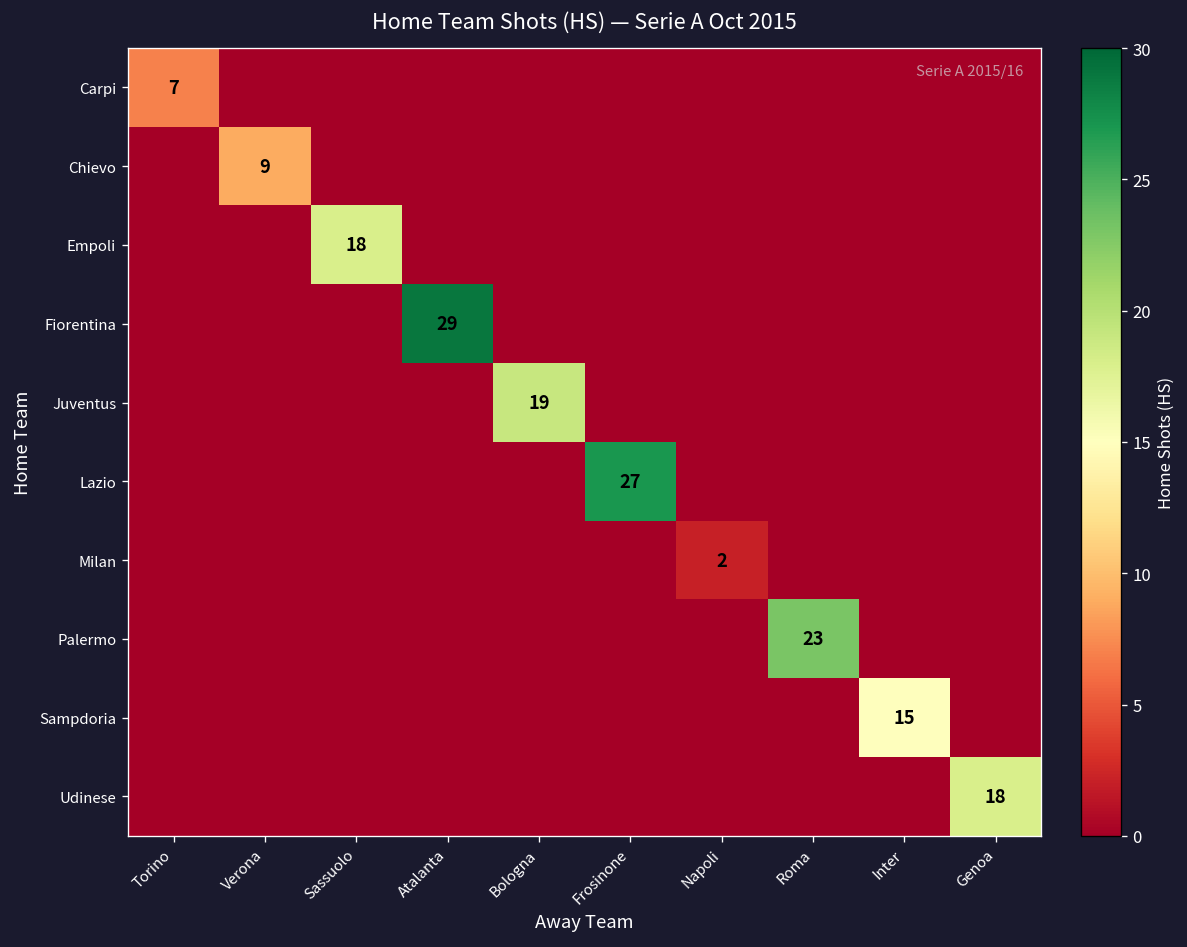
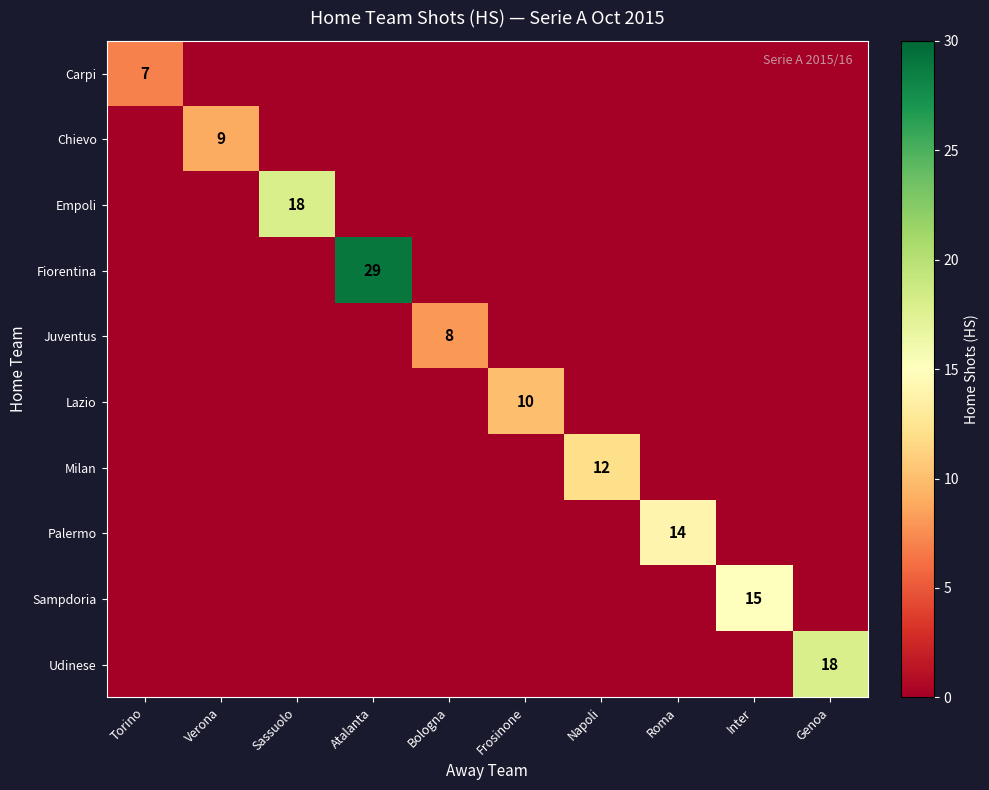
  {
    "Carpi": {
      "Torino": 7
    },
    "Chievo": {
      "Verona": 9
    },
    "Empoli": {
      "Sassuolo": 18
    },
    "Fiorentina": {
      "Atalanta": 29
    },
    "Juventus": {
-     "Bologna": 19
+     "Bologna": 8
    },
    "Lazio": {
-     "Frosinone": 27
+     "Frosinone": 10
    },
    "Milan": {
-     "Napoli": 2
+     "Napoli": 12
    },
    "Palermo": {
-     "Roma": 23
+     "Roma": 14
    },
    "Sampdoria": {
      "Inter": 15
    },
    "Udinese": {
      "Genoa": 18
    }
  }
